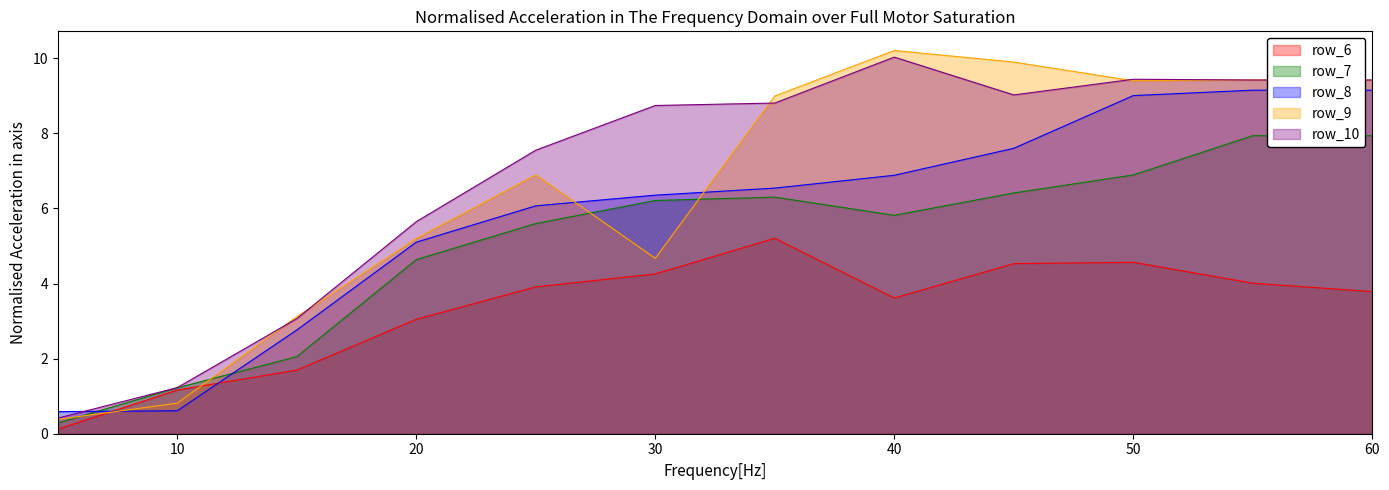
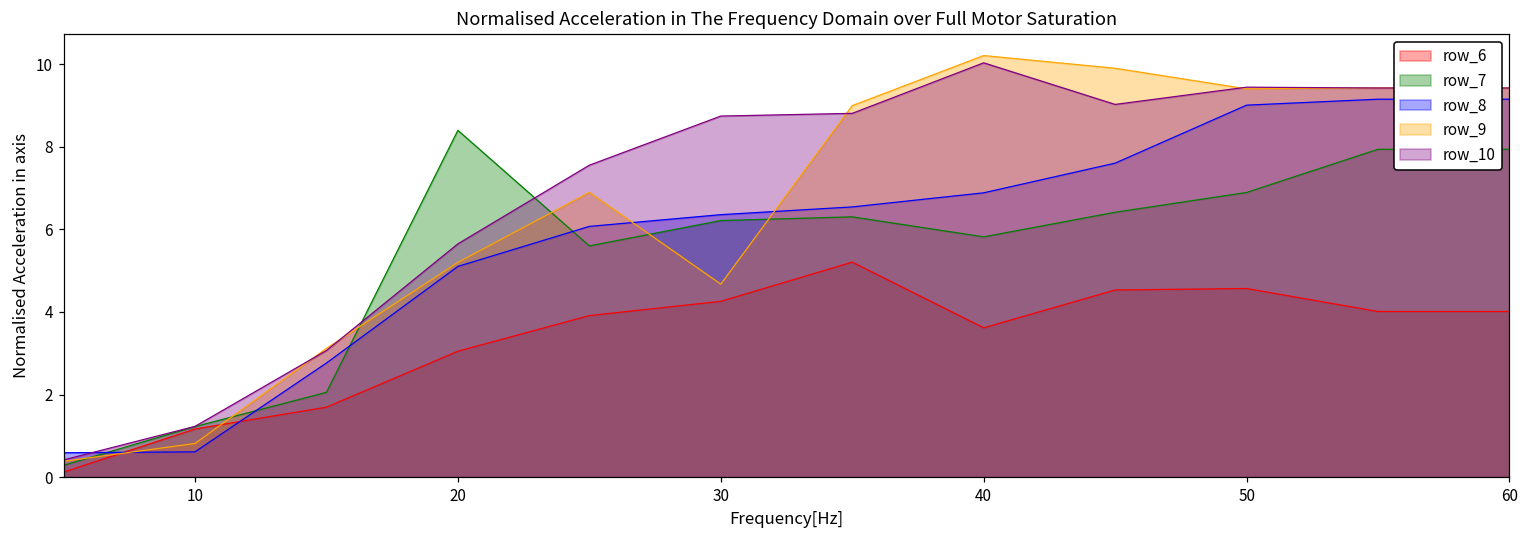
  {
    "row_6": {
      "20": 3.0,
      "30": 4.3,
      "40": 3.6,
      "50": 4.6,
-     "60": 3.8
+     "60": 4.0
    },
    "row_7": {
-     "20": 4.6,
+     "20": 8.4,
      "30": 6.2,
      "40": 5.8,
      "50": 6.9,
      "60": 7.9
    },
    "row_8": {
      "10": 0.6,
      "20": 5.1,
      "30": 6.4,
      "40": 6.9,
      "50": 9.0,
      "60": 9.2
    },
    "row_9": {
      "10": 0.8,
      "20": 5.2,
      "30": 4.7,
      "40": 10.2
    },
    "row_10": {
      "20": 5.6,
      "30": 8.7,
      "40": 10.0
    }
  }
